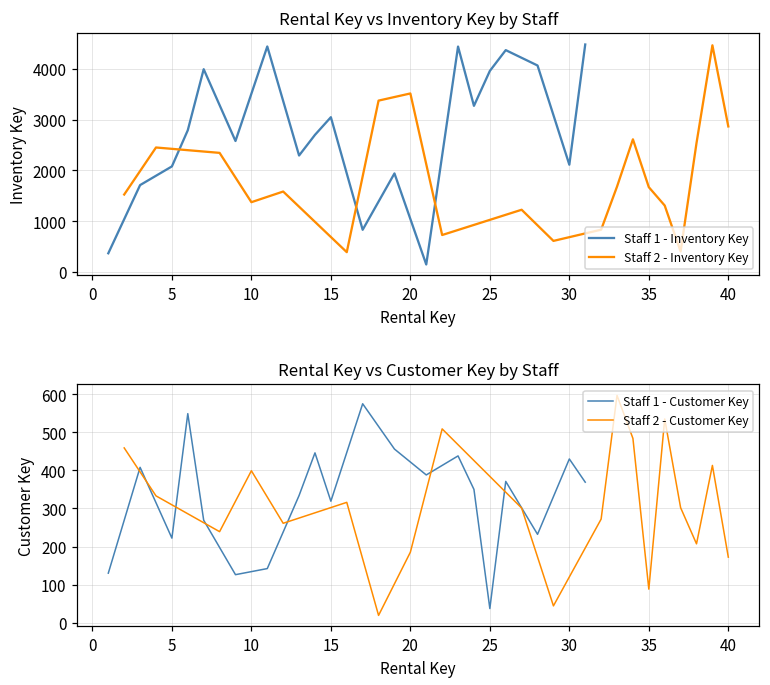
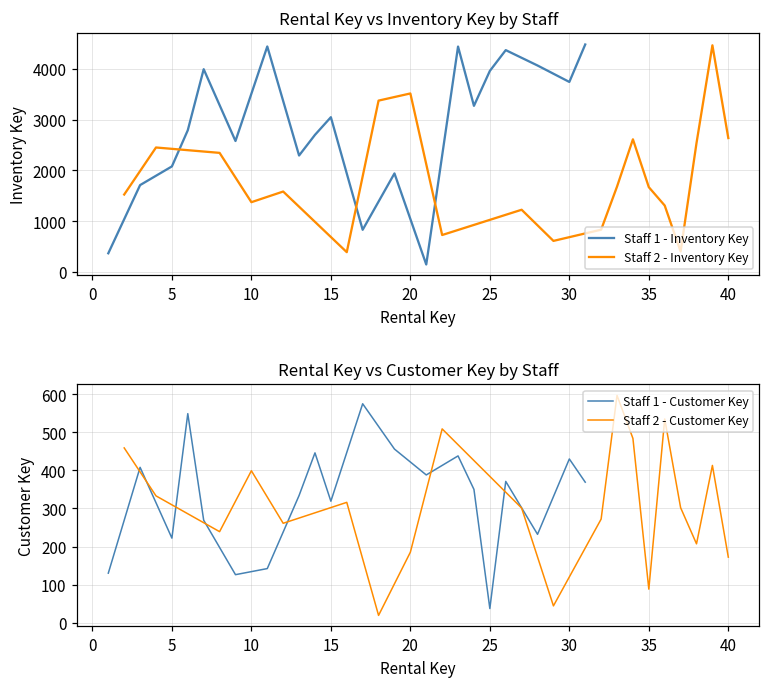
  {
    "Rental Key vs Inventory Key by Staff": {
      "Staff 1 - Inventory Key": {
        "5": 2100,
        "15": 3000,
        "25": 4000,
-       "30": 2100
+       "30": 3700
      },
      "Staff 2 - Inventory Key": {
        "10": 1400,
        "20": 3500,
        "35": 1700,
-       "40": 2900
+       "40": 2600
      }
    },
    "Rental Key vs Customer Key by Staff": {
      "Staff 1 - Customer Key": {
        "5": 220,
        "15": 320,
        "25": 40,
        "30": 430
      },
      "Staff 2 - Customer Key": {
        "10": 400,
        "20": 190,
        "35": 90,
        "40": 170
      }
    }
  }
